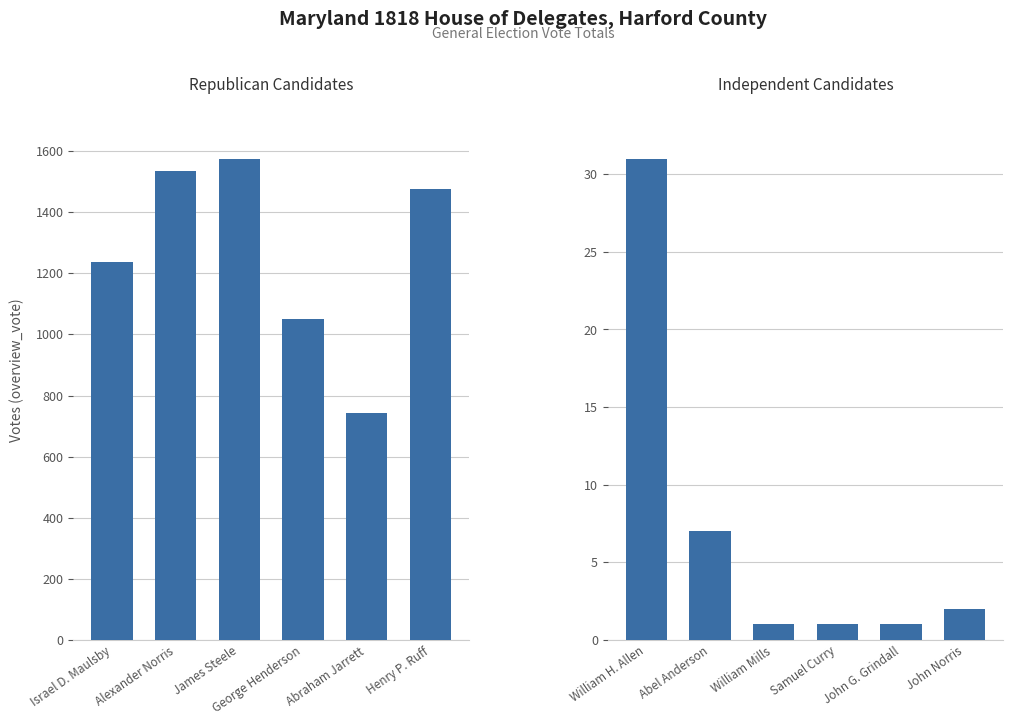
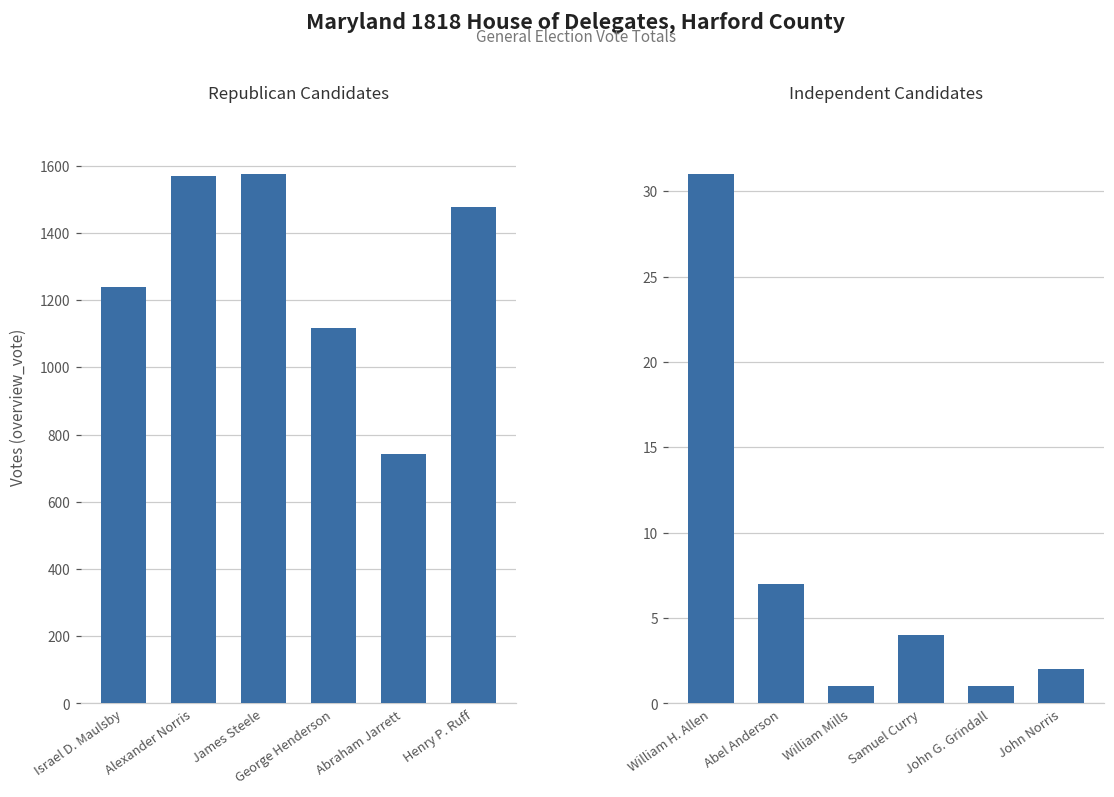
  {
    "Republican Candidates": {
      "Israel D. Maulsby": 1240,
-     "Alexander Norris": 1540,
+     "Alexander Norris": 1570,
      "James Steele": 1580,
-     "George Henderson": 1050,
+     "George Henderson": 1120,
      "Abraham Jarrett": 740,
      "Henry P. Ruff": 1480
    },
    "Independent Candidates": {
      "William H. Allen": 31,
      "Abel Anderson": 7,
      "William Mills": 1,
-     "Samuel Curry": 1,
+     "Samuel Curry": 4,
      "John G. Grindall": 1,
      "John Norris": 2
    }
  }
